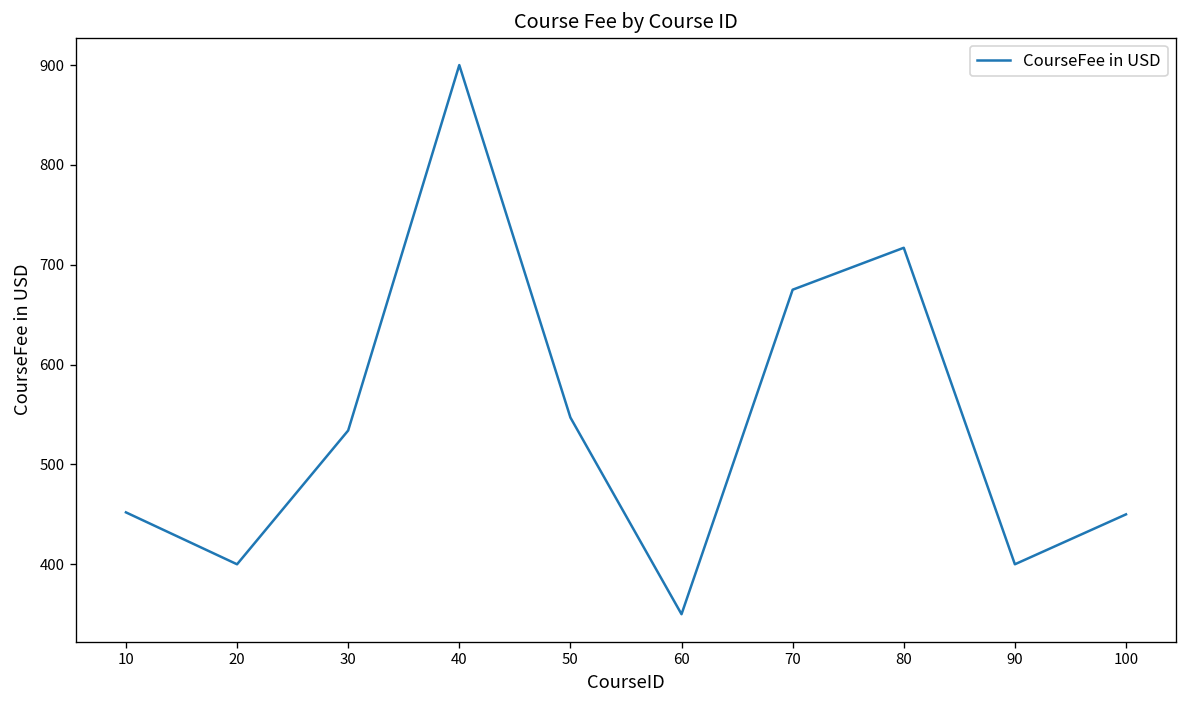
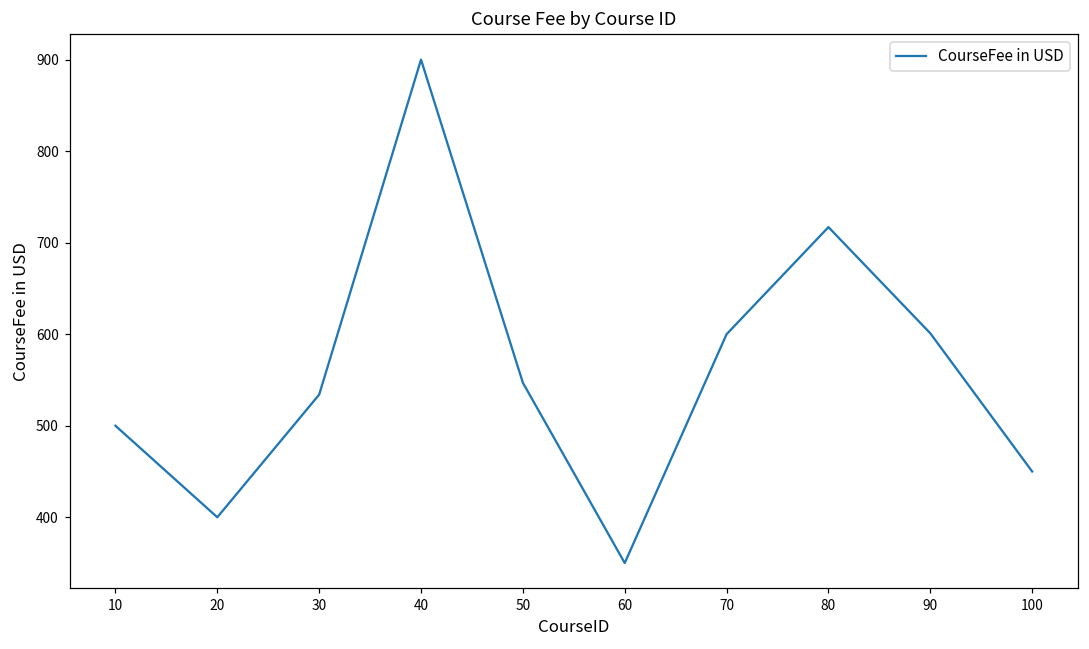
  {
-   "10": 450,
+   "10": 500,
    "20": 400,
    "30": 530,
    "40": 900,
    "50": 550,
    "60": 350,
-   "70": 680,
+   "70": 600,
    "80": 720,
-   "90": 400,
+   "90": 600,
    "100": 450
  }
